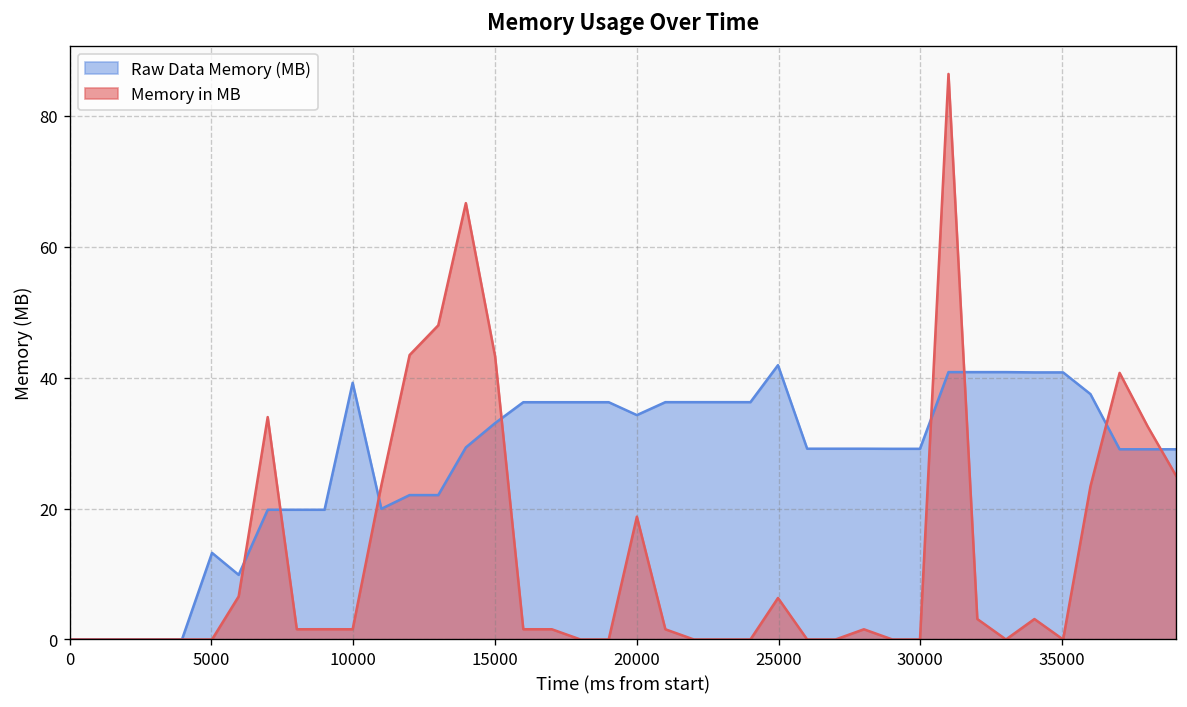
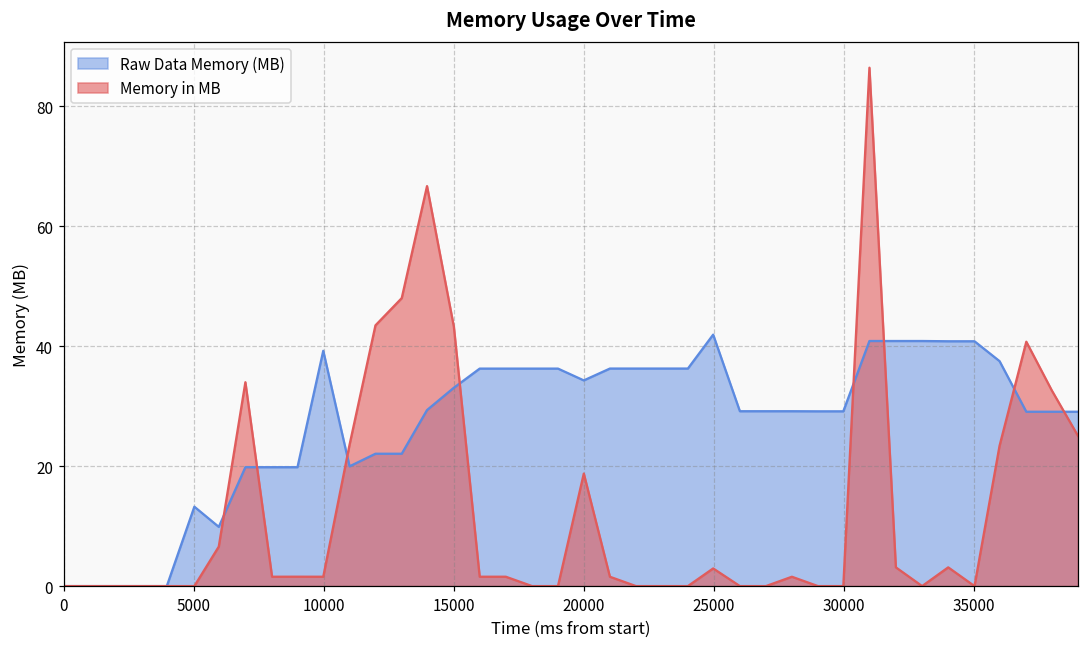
  {
    "Raw Data Memory (MB)": {
      "10000": 39,
      "15000": 33,
      "20000": 34,
      "25000": 42,
      "30000": 29
    },
    "Memory in MB": {
      "10000": 2,
      "15000": 43,
      "20000": 19,
-     "25000": 6,
+     "25000": 3,
      "30000": 0
    }
  }
